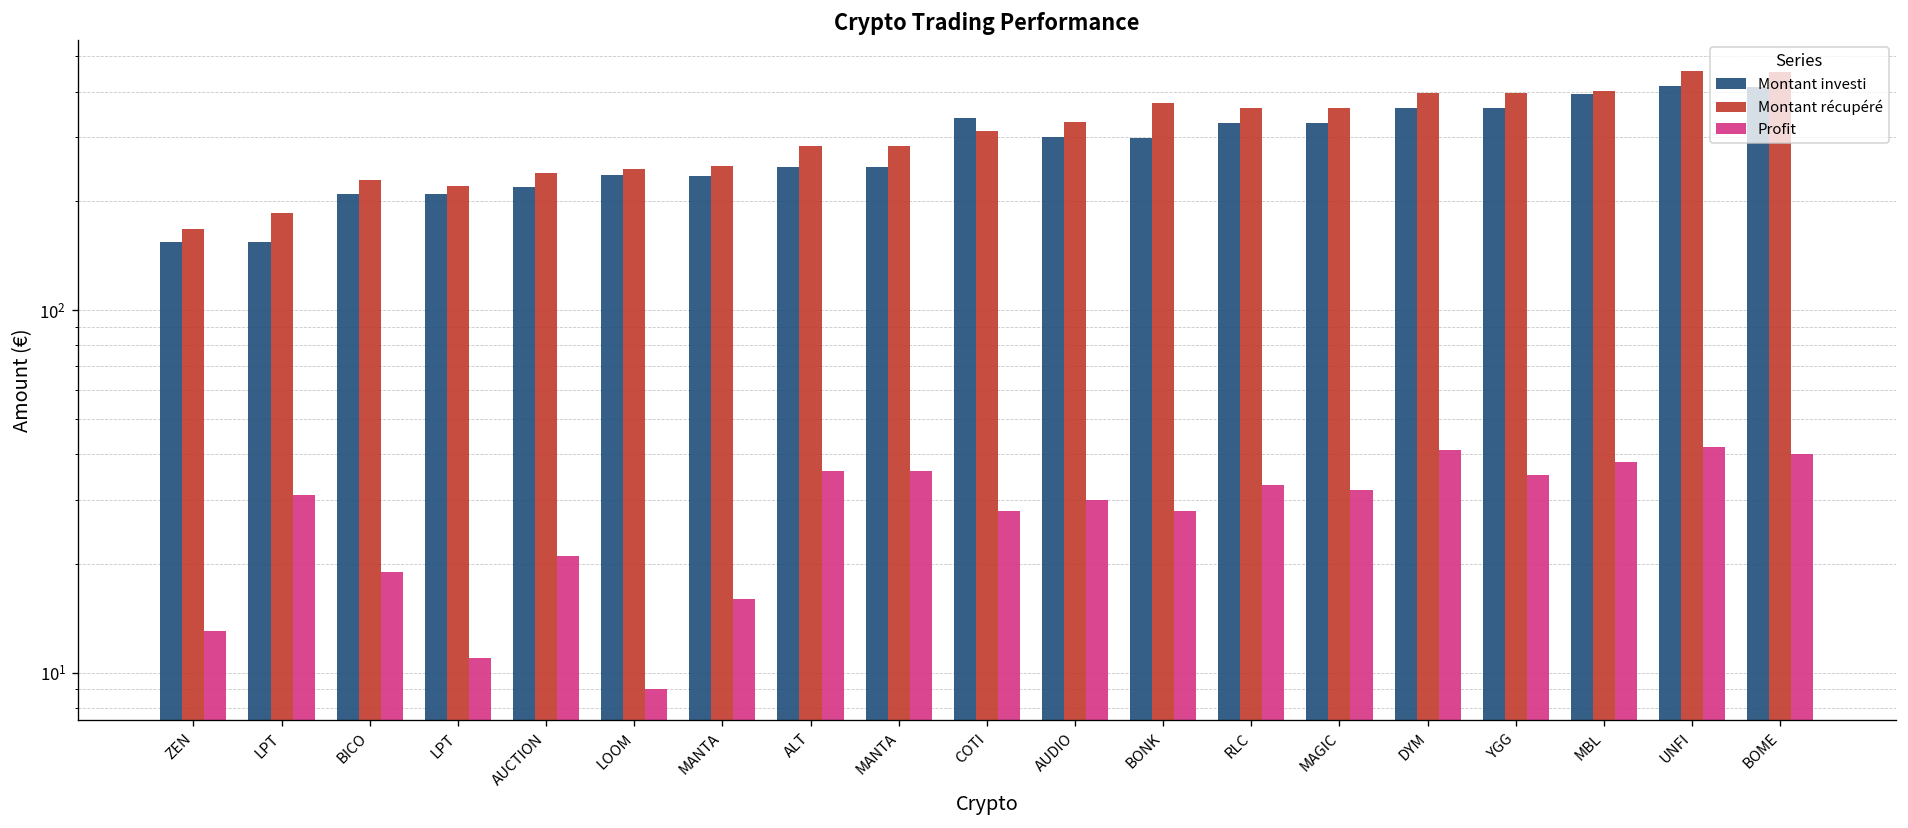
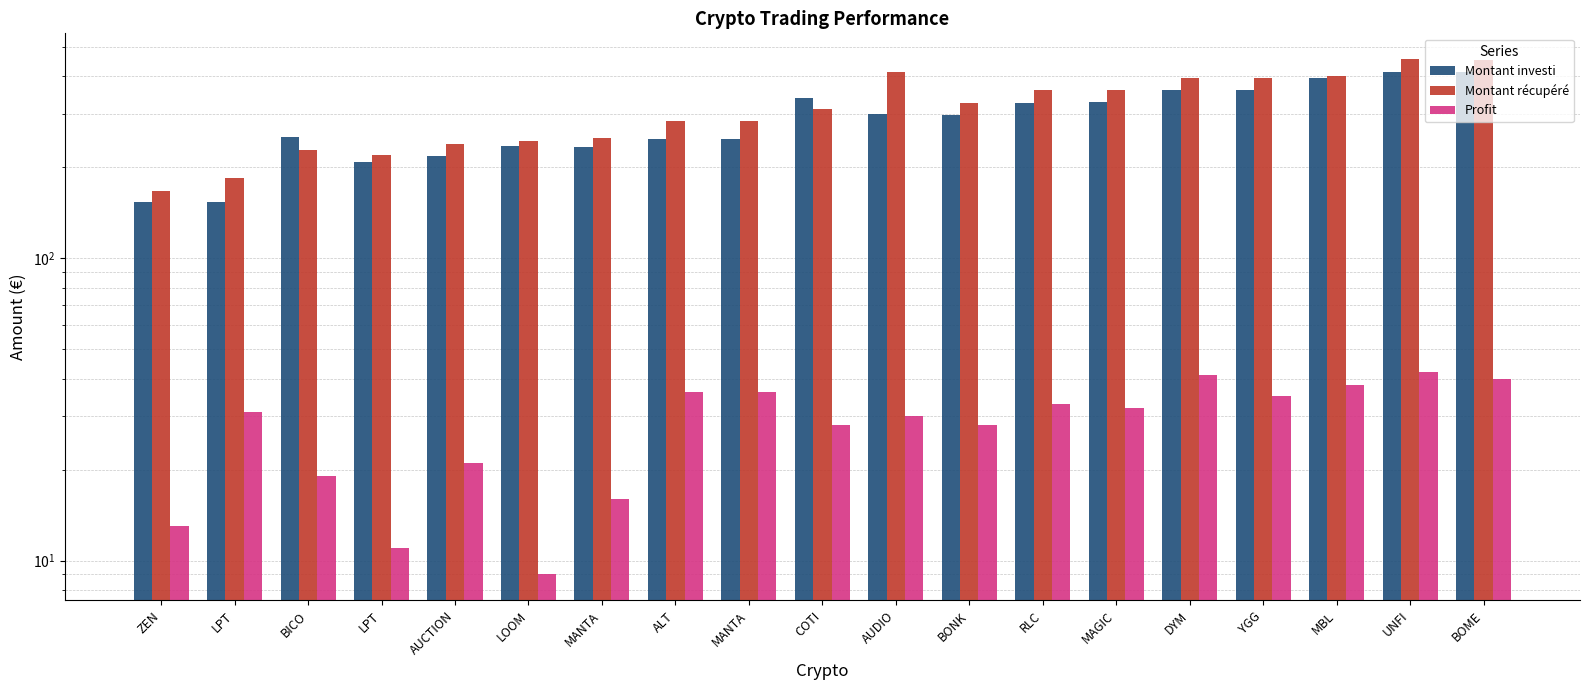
  {
    "Montant investi": {
      "ZEN": 150,
-     "BICO": 210,
+     "BICO": 250,
      "AUCTION": 220,
      "LOOM": 240,
      "ALT": 250,
      "COTI": 340,
      "AUDIO": 300,
      "BONK": 300,
      "RLC": 330,
      "MAGIC": 330,
      "DYM": 360,
      "YGG": 360,
      "MBL": 390,
      "UNFI": 410
    },
    "Montant récupéré": {
      "ZEN": 170,
      "BICO": 230,
      "AUCTION": 240,
      "LOOM": 240,
      "ALT": 280,
      "COTI": 310,
-     "AUDIO": 330,
-     "BONK": 370,
+     "AUDIO": 410,
+     "BONK": 330,
      "RLC": 360,
      "MAGIC": 360,
      "DYM": 400,
      "YGG": 400,
      "MBL": 400,
      "UNFI": 460
    },
    "Profit": {
      "ZEN": 13,
      "BICO": 19,
      "AUCTION": 21,
      "LOOM": 9,
      "ALT": 36,
      "COTI": 28,
      "AUDIO": 30,
      "BONK": 28,
      "RLC": 33,
      "MAGIC": 32,
      "DYM": 41,
      "YGG": 35,
      "MBL": 38,
      "UNFI": 42,
      "BOME": 40
    }
  }
